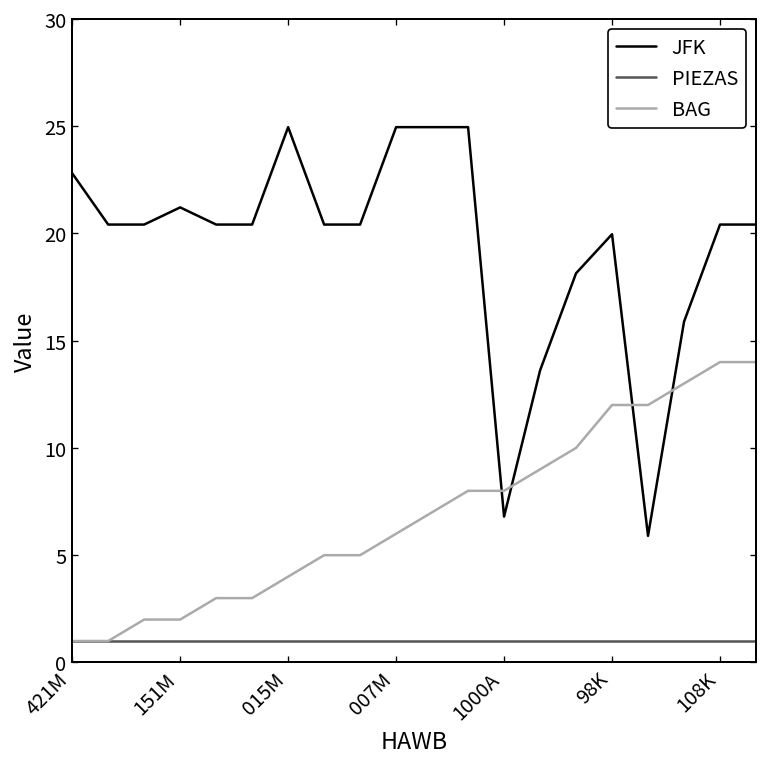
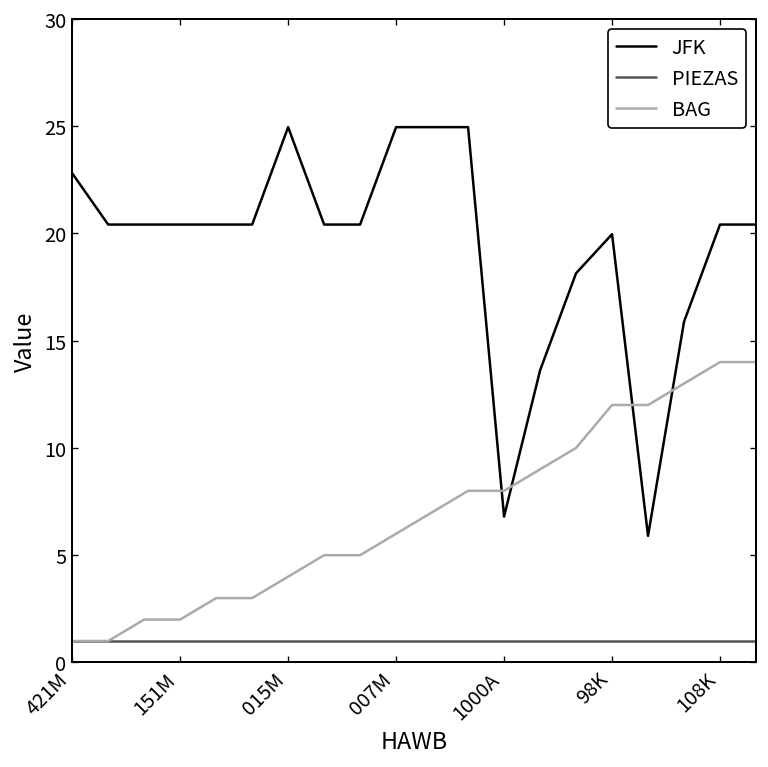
  {
    "JFK": {
      "421M": 22.8,
-     "151M": 21.2,
+     "151M": 20.4,
      "015M": 25.0,
      "007M": 25.0,
      "1000A": 6.8,
      "98K": 20.0,
      "108K": 20.4
    },
    "PIEZAS": {
      "151M": 1.0,
      "015M": 1.0,
      "007M": 1.0,
      "1000A": 1.0,
      "98K": 1.0,
      "108K": 1.0
    },
    "BAG": {
      "151M": 2.0,
      "015M": 4.0,
      "007M": 6.0,
      "1000A": 8.0,
      "98K": 12.0,
      "108K": 14.0
    }
  }
